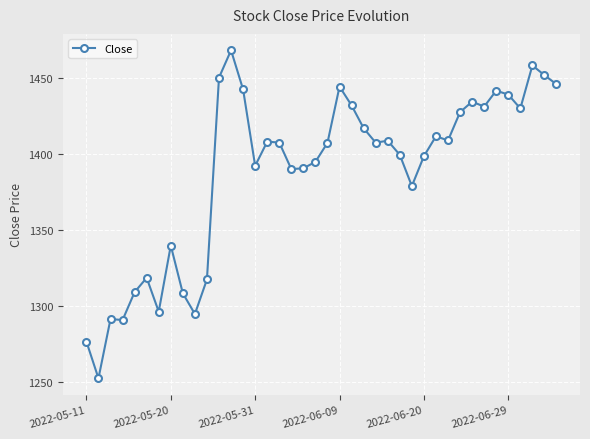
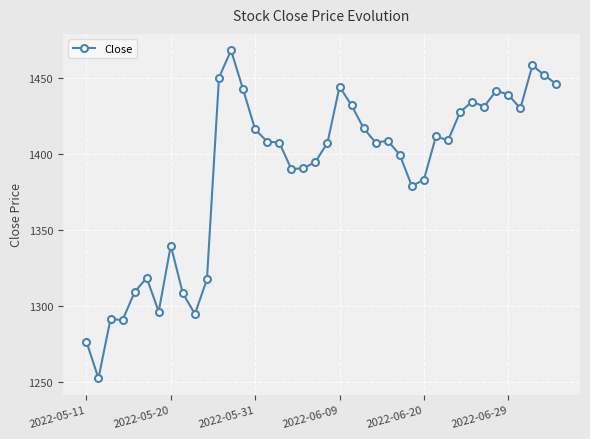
  {
    "2022-05-11": 1276,
    "2022-05-20": 1340,
-   "2022-05-31": 1392,
+   "2022-05-31": 1416,
    "2022-06-09": 1445,
-   "2022-06-20": 1399,
+   "2022-06-20": 1383,
    "2022-06-29": 1439
  }
